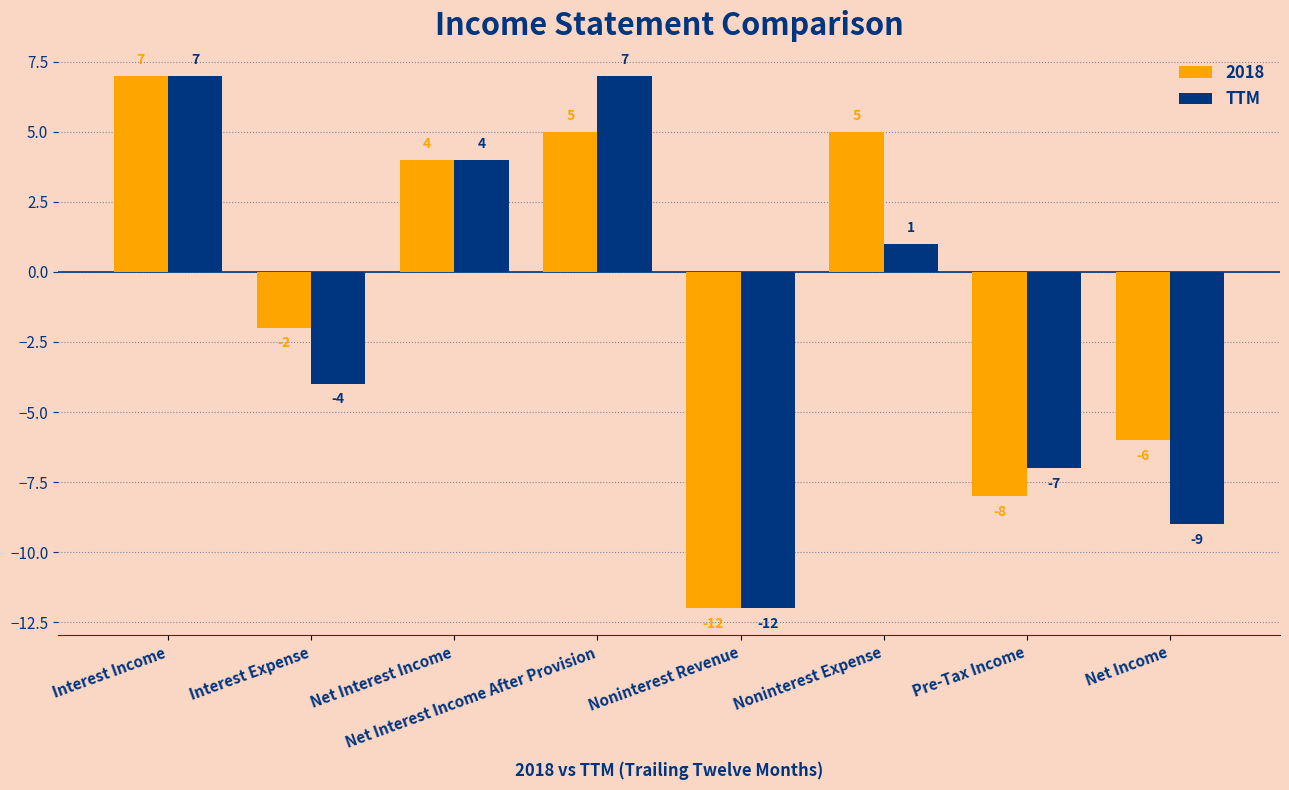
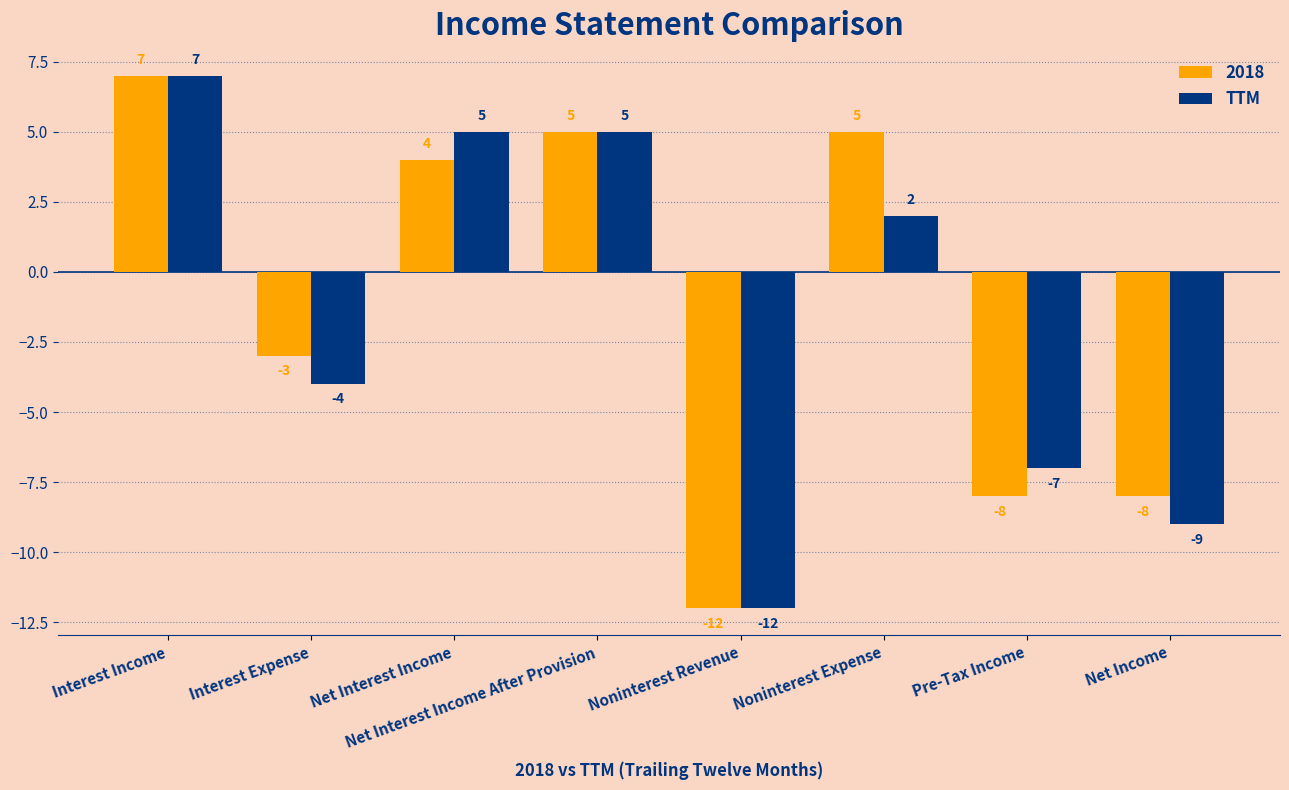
  {
    "2018": {
      "Interest Income": 7,
-     "Interest Expense": -2,
+     "Interest Expense": -3,
      "Net Interest Income": 4,
      "Net Interest Income After Provision": 5,
      "Noninterest Revenue": -12,
      "Noninterest Expense": 5,
      "Pre-Tax Income": -8,
-     "Net Income": -6
+     "Net Income": -8
    },
    "TTM": {
      "Interest Income": 7,
      "Interest Expense": -4,
-     "Net Interest Income": 4,
-     "Net Interest Income After Provision": 7,
+     "Net Interest Income": 5,
+     "Net Interest Income After Provision": 5,
      "Noninterest Revenue": -12,
-     "Noninterest Expense": 1,
+     "Noninterest Expense": 2,
      "Pre-Tax Income": -7,
      "Net Income": -9
    }
  }
